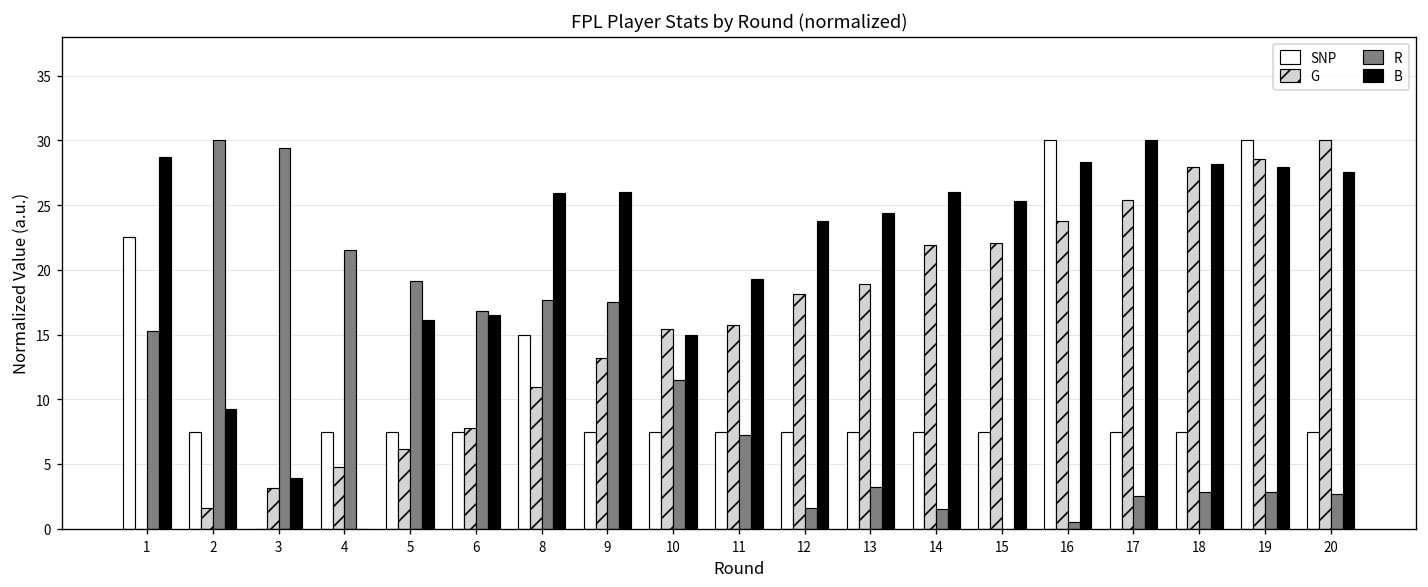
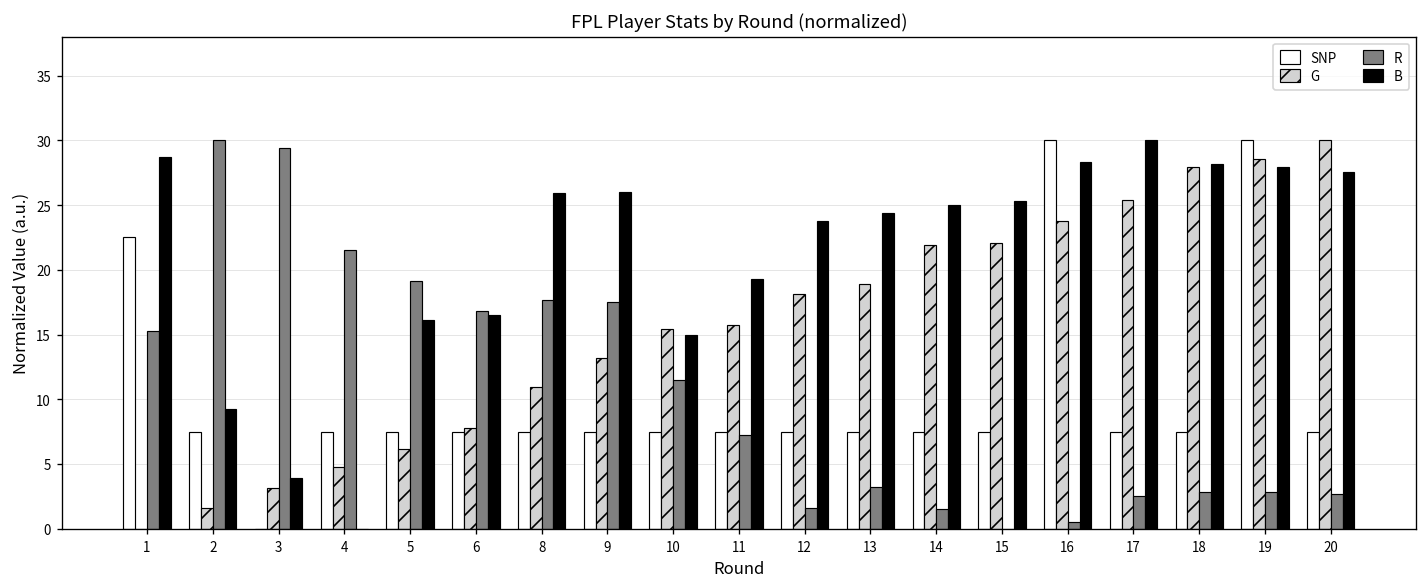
  {
    "SNP": {
      "1": 22.5,
      "2": 7.5,
      "3": 0.0,
      "4": 7.5,
      "5": 7.5,
      "6": 7.5,
-     "8": 15.0,
+     "8": 7.5,
      "9": 7.5,
      "10": 7.5,
      "11": 7.5,
      "12": 7.5,
      "13": 7.5,
      "14": 7.5,
      "15": 7.5,
      "16": 30.0,
      "17": 7.5,
      "18": 7.5,
      "19": 30.0,
      "20": 7.5
    },
    "G": {
      "1": 0.0,
      "2": 1.6,
      "3": 3.2,
      "4": 4.8,
      "5": 6.2,
      "6": 7.8,
      "8": 11.0,
      "9": 13.2,
      "10": 15.4,
      "11": 15.7,
      "12": 18.1,
      "13": 18.9,
      "14": 21.9,
      "15": 22.1,
      "16": 23.8,
      "17": 25.4,
      "18": 27.9,
      "19": 28.6,
      "20": 30.0
    },
    "R": {
      "1": 15.3,
      "2": 30.0,
      "3": 29.4,
      "4": 21.5,
      "5": 19.2,
      "6": 16.8,
      "8": 17.7,
      "9": 17.5,
      "10": 11.5,
      "11": 7.3,
      "12": 1.6,
      "13": 3.2,
      "14": 1.5,
      "15": 0.0,
      "16": 0.5,
      "17": 2.5,
      "18": 2.9,
      "19": 2.8,
      "20": 2.7
    },
    "B": {
      "1": 28.7,
      "2": 9.3,
      "3": 3.9,
      "4": 0.0,
      "5": 16.1,
      "6": 16.5,
      "8": 26.0,
      "9": 26.0,
      "10": 15.0,
      "11": 19.3,
      "12": 23.8,
      "13": 24.4,
-     "14": 26.1,
+     "14": 25.0,
      "15": 25.3,
      "16": 28.4,
      "17": 30.0,
      "18": 28.2,
      "19": 27.9,
      "20": 27.5
    }
  }
